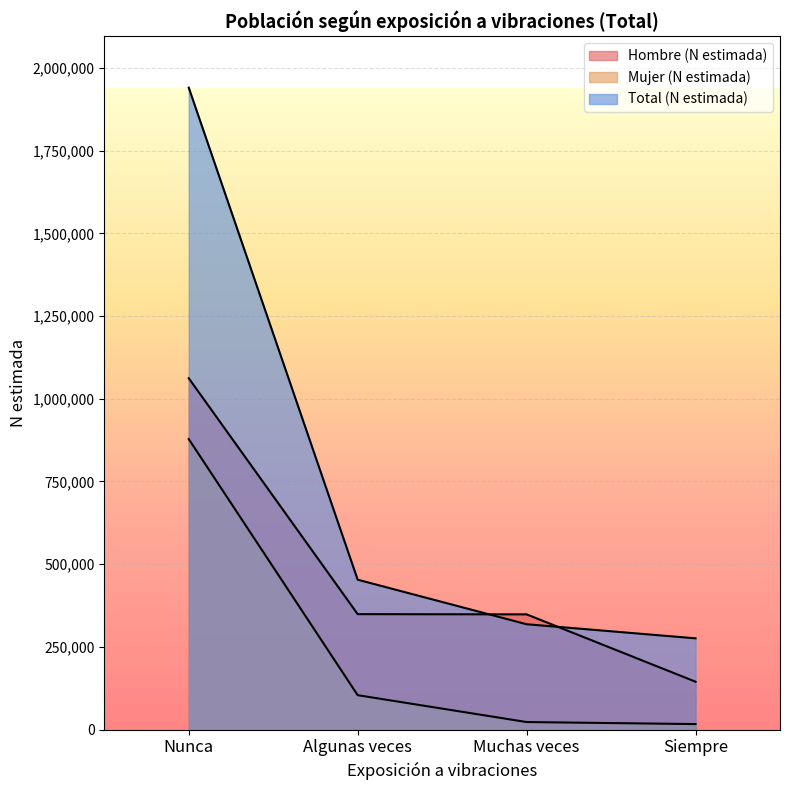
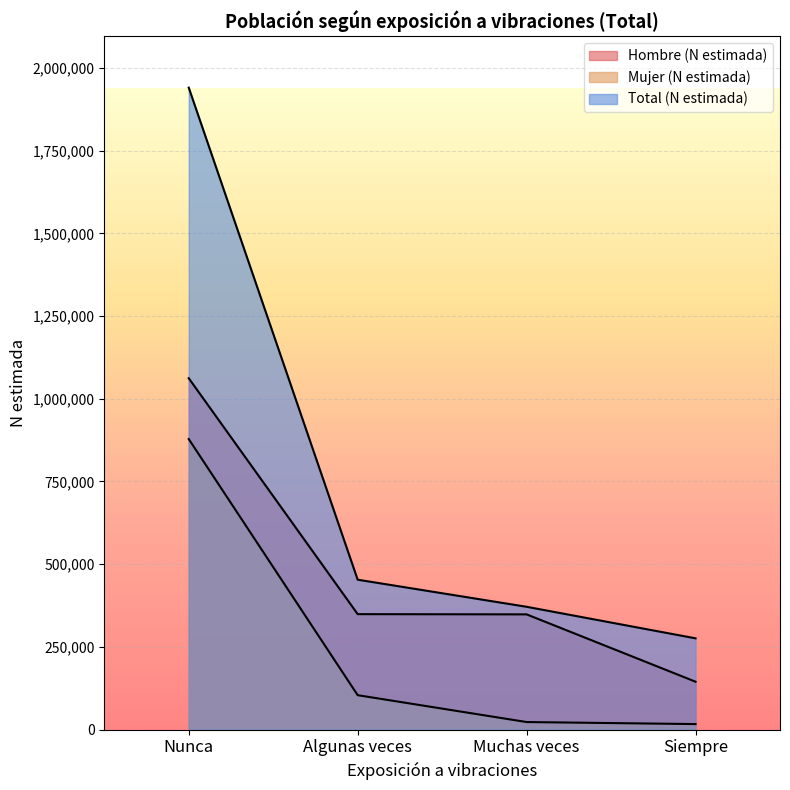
  {
    "Total (N estimada)": {
      "Nunca": "1,940,000",
      "Algunas veces": "450,000",
-     "Muchas veces": "320,000",
+     "Muchas veces": "370,000",
      "Siempre": "280,000"
    }
  }
